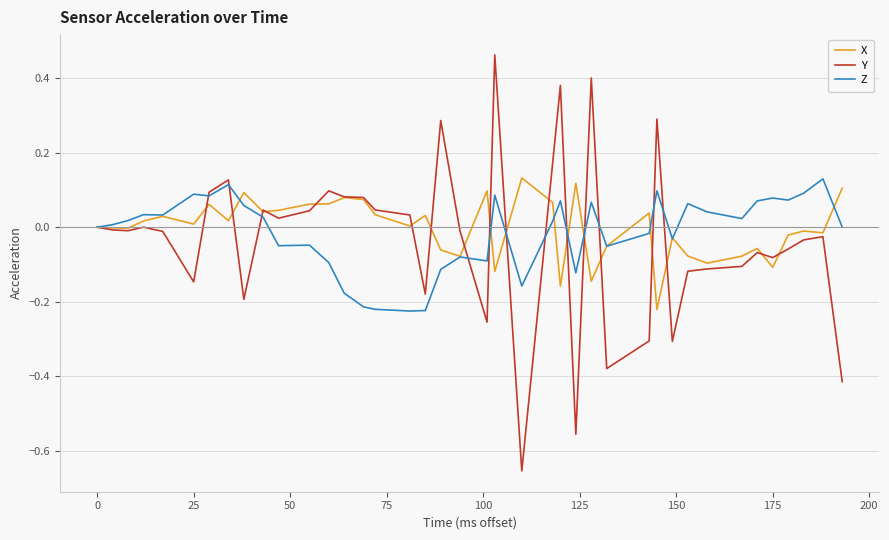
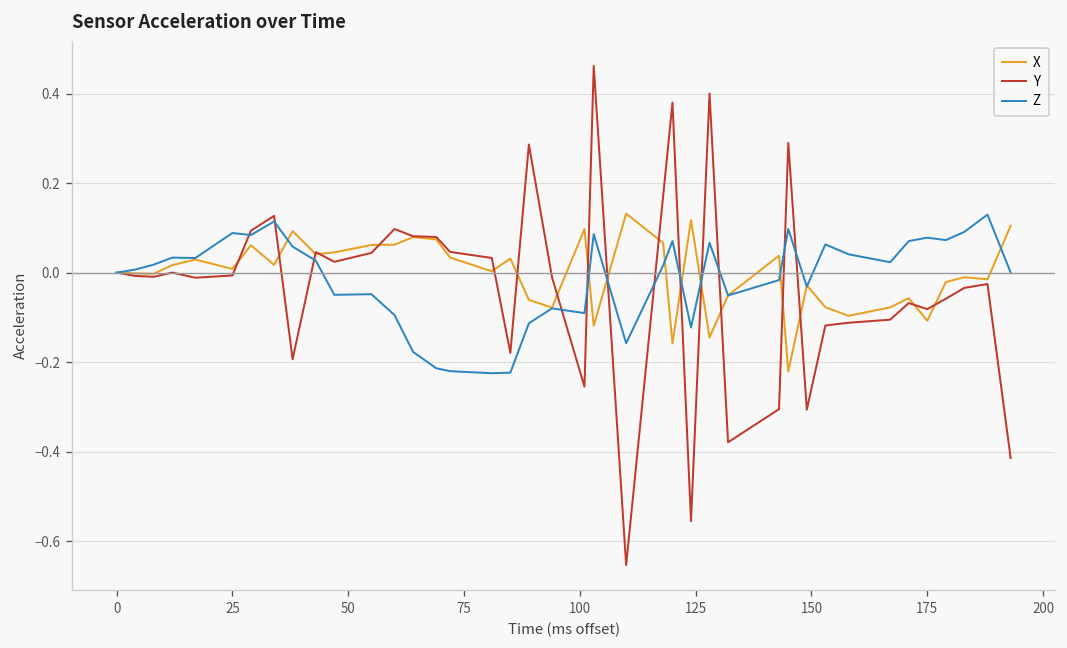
  {
    "X": {
      "25": 0.01,
      "175": -0.11
    },
    "Y": {
-     "25": -0.15,
+     "25": -0.01,
      "175": -0.08
    },
    "Z": {
      "25": 0.09,
      "175": 0.08
    }
  }
